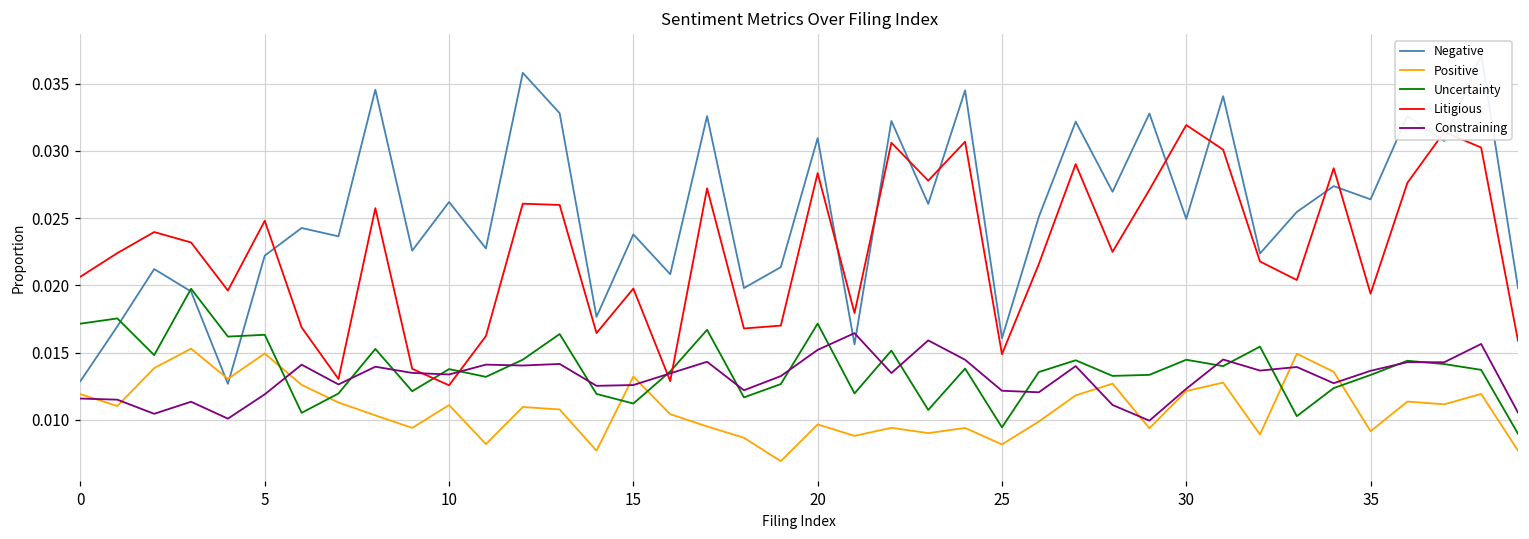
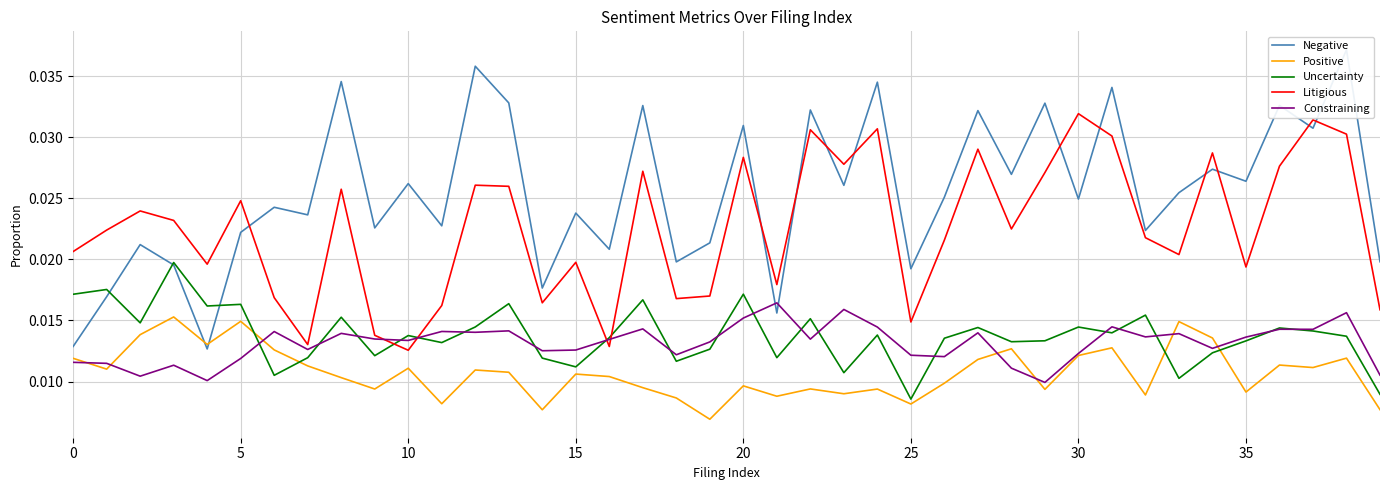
  {
    "Negative": {
      "0": 0.0129,
      "5": 0.0222,
      "10": 0.0262,
      "15": 0.0238,
      "20": 0.0310,
-     "25": 0.0161,
+     "25": 0.0192,
      "30": 0.0249,
      "35": 0.0264
    },
    "Positive": {
      "0": 0.0119,
      "5": 0.0149,
      "10": 0.0111,
-     "15": 0.0132,
+     "15": 0.0106,
      "20": 0.0097,
      "25": 0.0082,
      "35": 0.0091
    },
    "Uncertainty": {
      "0": 0.0171,
      "5": 0.0163,
      "10": 0.0138,
      "15": 0.0112,
      "20": 0.0172,
-     "25": 0.0094,
+     "25": 0.0086,
      "30": 0.0145,
      "35": 0.0133
    },
    "Litigious": {
      "0": 0.0206,
      "5": 0.0248,
      "10": 0.0126,
      "15": 0.0198,
      "20": 0.0283,
      "25": 0.0149,
      "30": 0.0319,
      "35": 0.0194
    },
    "Constraining": {
      "0": 0.0116,
      "5": 0.0119,
      "10": 0.0134,
      "15": 0.0126,
      "20": 0.0152,
      "25": 0.0122,
      "35": 0.0136
    }
  }
